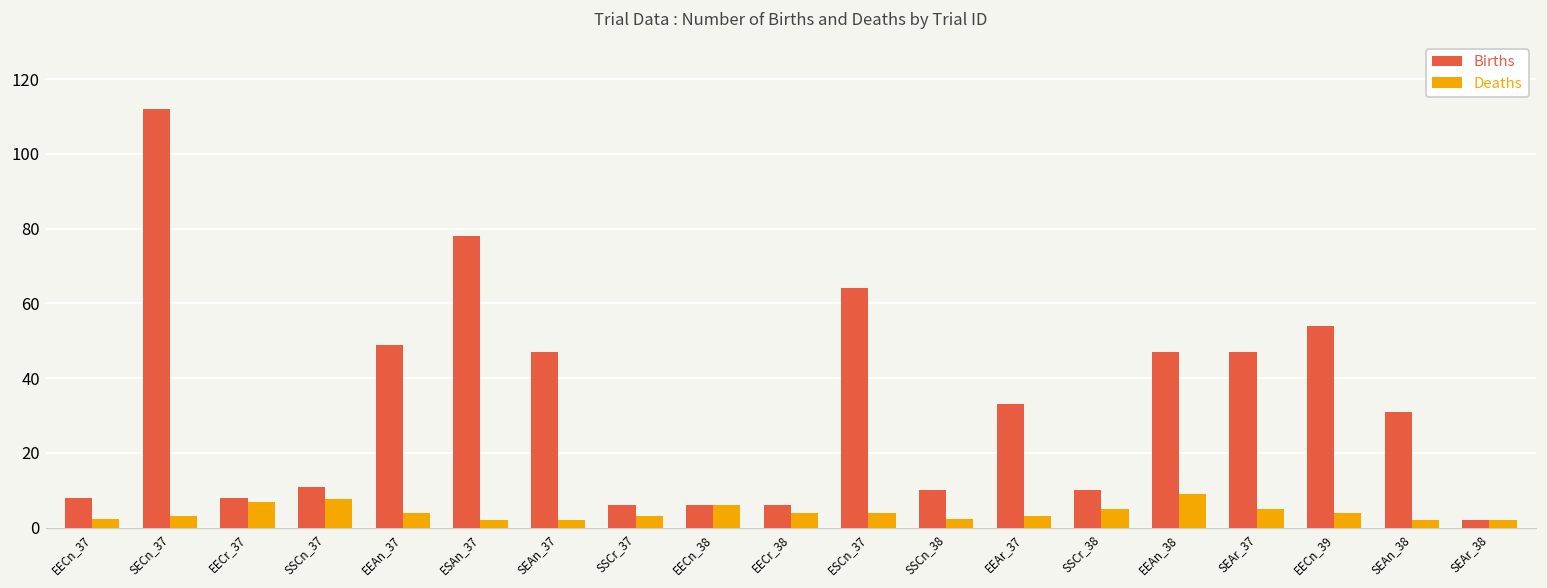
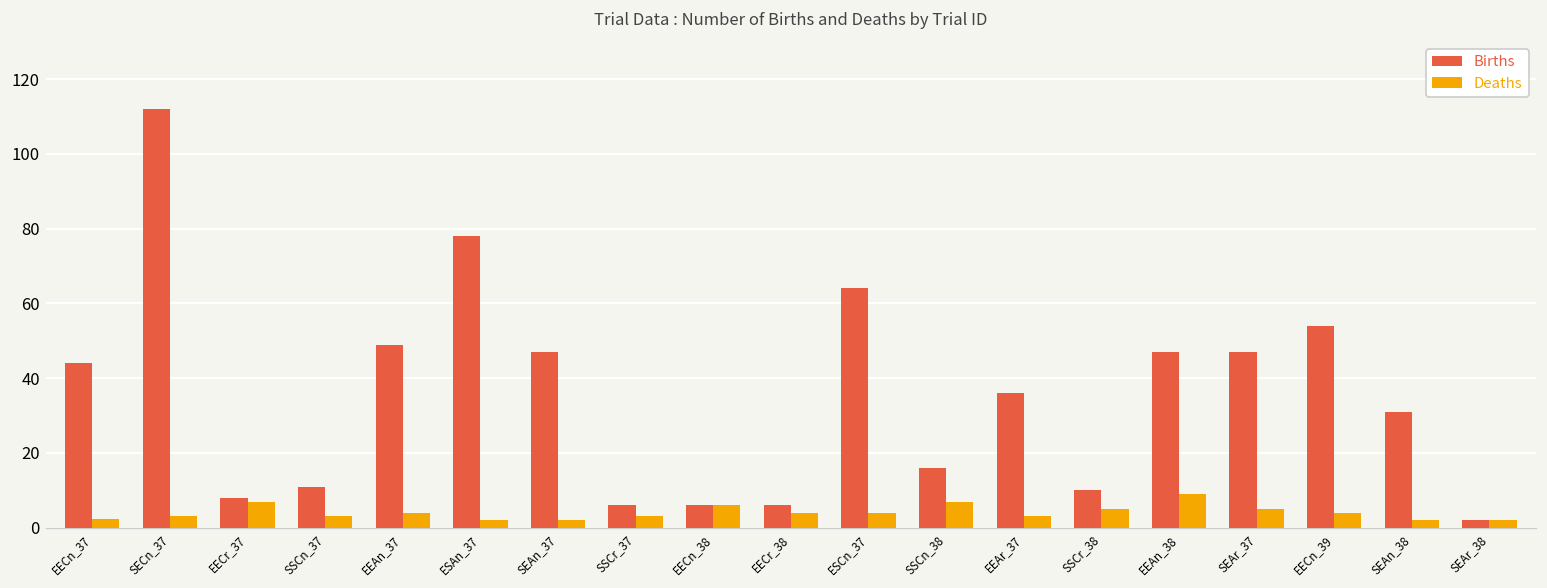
  {
    "Births": {
-     "EECn_37": 8,
+     "EECn_37": 44,
      "SECn_37": 112,
      "EECr_37": 8,
      "SSCn_37": 11,
      "EEAn_37": 49,
      "ESAn_37": 78,
      "SEAn_37": 47,
      "SSCr_37": 6,
      "EECn_38": 6,
      "EECr_38": 6,
      "ESCn_37": 64,
-     "SSCn_38": 10,
-     "EEAr_37": 33,
+     "SSCn_38": 16,
+     "EEAr_37": 36,
      "SSCr_38": 10,
      "EEAn_38": 47,
      "SEAr_37": 47,
      "EECn_39": 54,
      "SEAn_38": 31,
      "SEAr_38": 2
    },
    "Deaths": {
      "EECn_37": 2,
      "SECn_37": 3,
      "EECr_37": 7,
-     "SSCn_37": 8,
+     "SSCn_37": 3,
      "EEAn_37": 4,
      "ESAn_37": 2,
      "SEAn_37": 2,
      "SSCr_37": 3,
      "EECn_38": 6,
      "EECr_38": 4,
      "ESCn_37": 4,
-     "SSCn_38": 2,
+     "SSCn_38": 7,
      "EEAr_37": 3,
      "SSCr_38": 5,
      "EEAn_38": 9,
      "SEAr_37": 5,
      "EECn_39": 4,
      "SEAn_38": 2,
      "SEAr_38": 2
    }
  }
